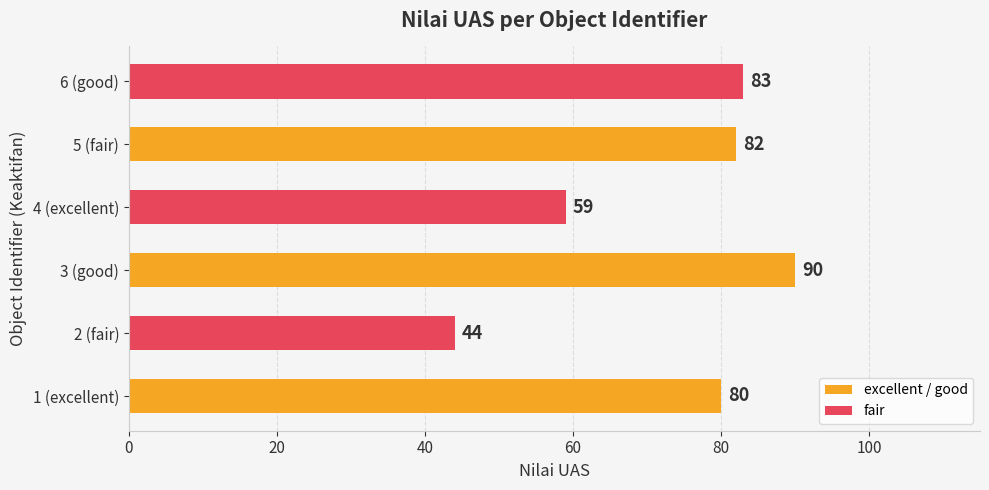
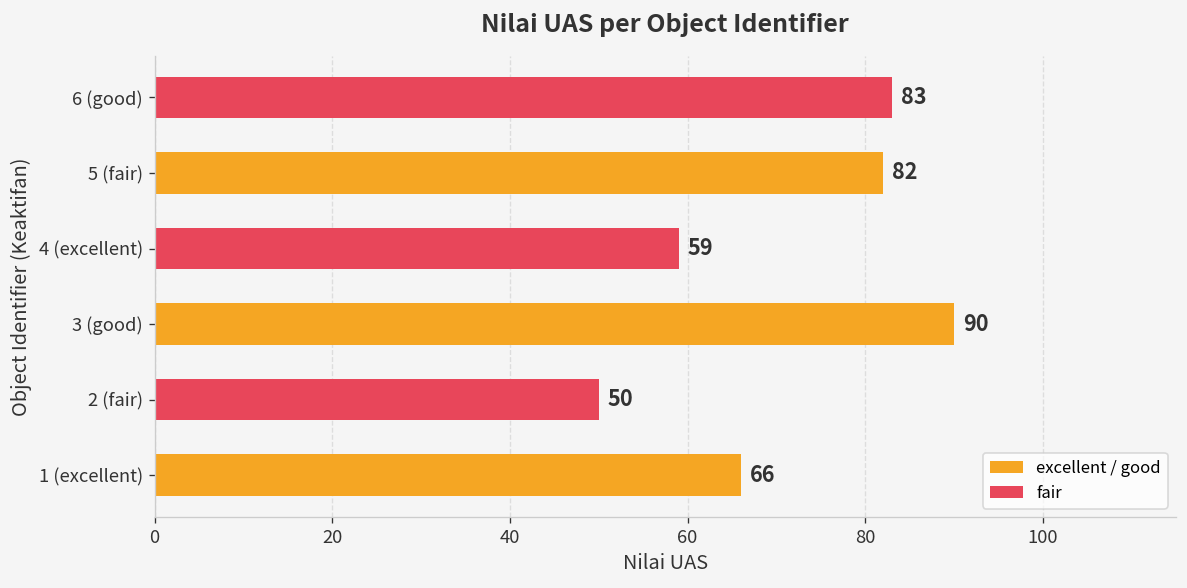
  {
    "6 (good)": 83,
    "5 (fair)": 82,
    "4 (excellent)": 59,
    "3 (good)": 90,
-   "2 (fair)": 44,
-   "1 (excellent)": 80
+   "2 (fair)": 50,
+   "1 (excellent)": 66
  }
